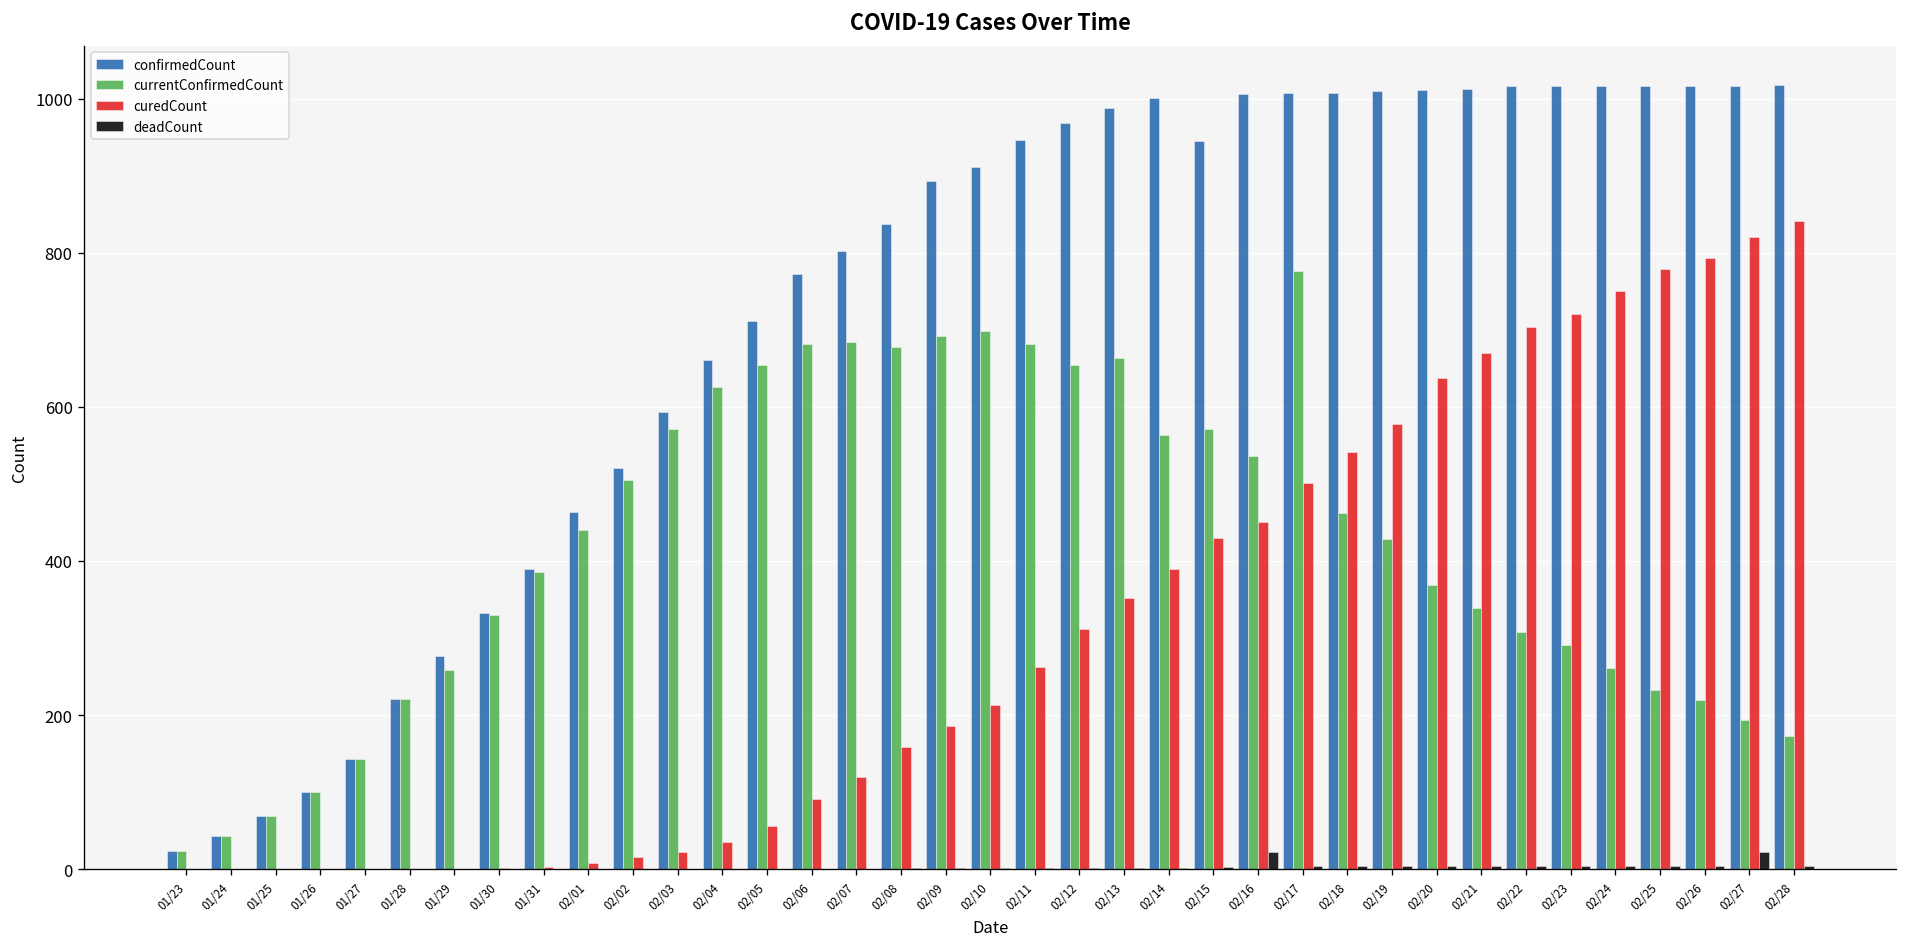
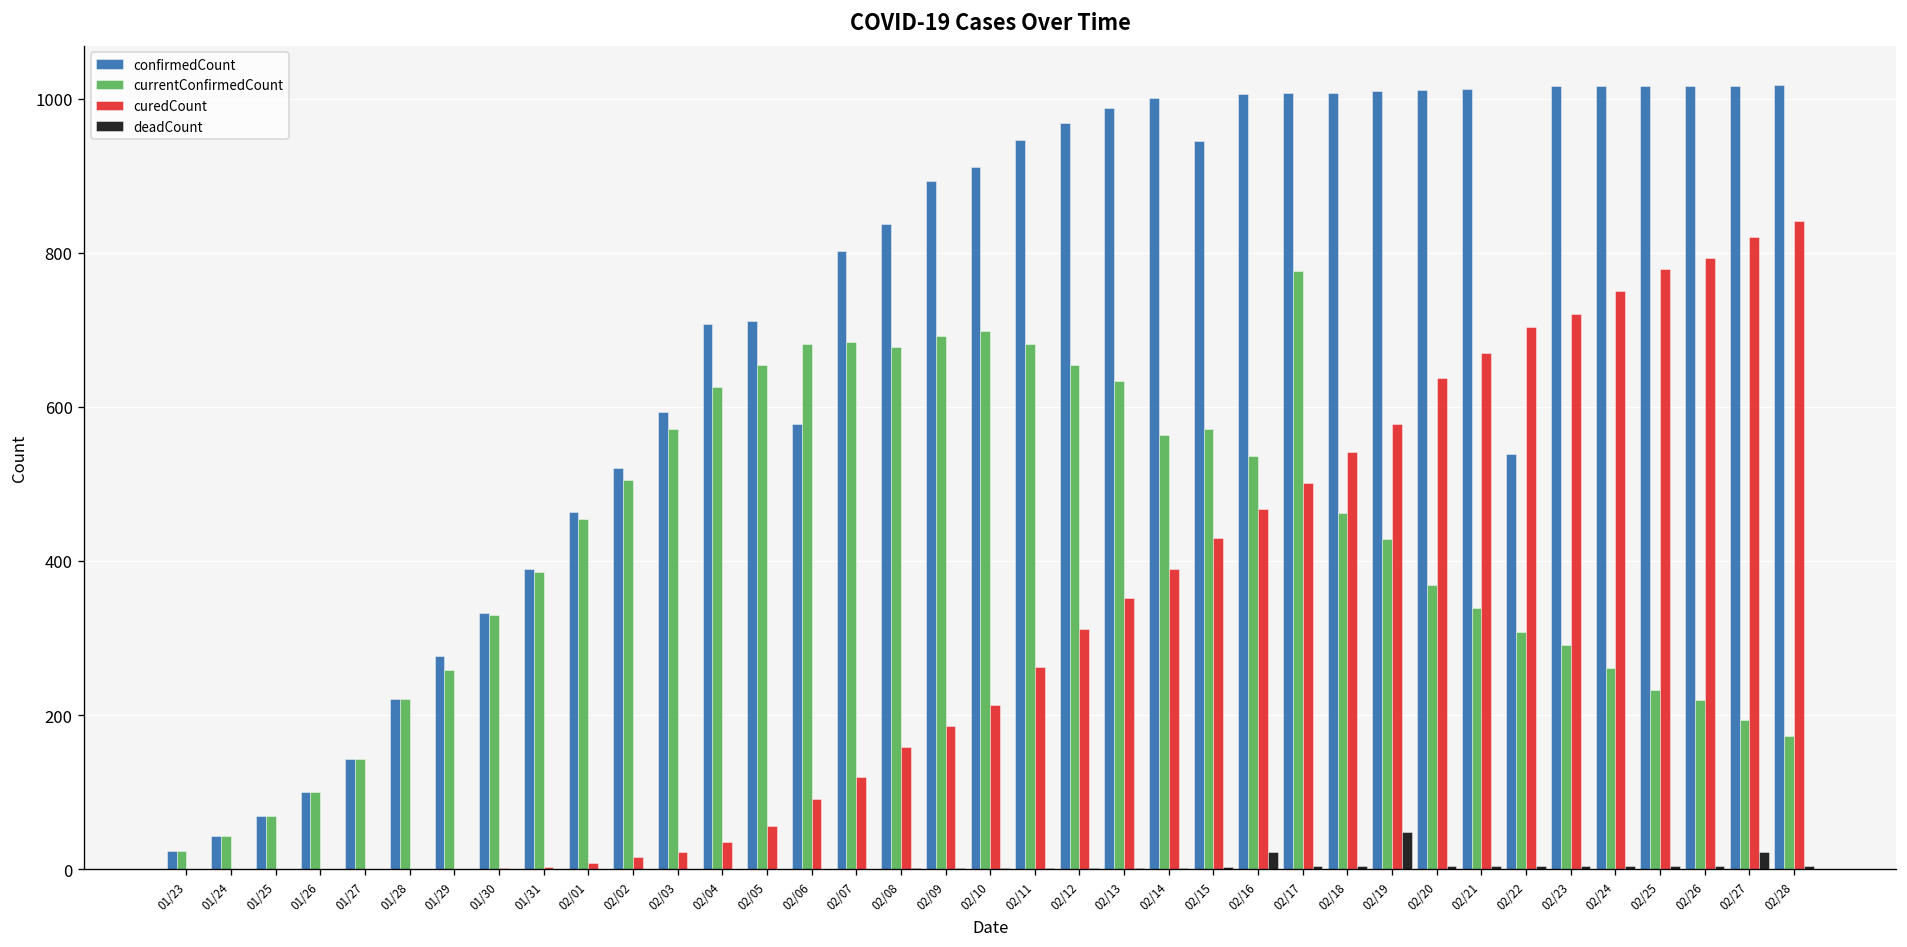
  {
    "confirmedCount": {
      "01/23": 20,
      "01/24": 40,
      "01/25": 70,
      "01/26": 100,
      "01/27": 140,
      "01/28": 220,
      "01/29": 280,
      "01/30": 330,
      "01/31": 390,
      "02/01": 460,
      "02/02": 520,
      "02/03": 590,
-     "02/04": 660,
+     "02/04": 710,
      "02/05": 710,
-     "02/06": 770,
+     "02/06": 580,
      "02/07": 800,
      "02/08": 840,
      "02/09": 890,
      "02/10": 910,
      "02/11": 950,
      "02/12": 970,
      "02/13": 990,
      "02/14": 1000,
      "02/15": 950,
      "02/16": 1010,
      "02/17": 1010,
      "02/18": 1010,
      "02/19": 1010,
      "02/20": 1010,
      "02/21": 1010,
-     "02/22": 1020,
+     "02/22": 540,
      "02/23": 1020,
      "02/24": 1020,
      "02/25": 1020,
      "02/26": 1020,
      "02/27": 1020,
      "02/28": 1020
    },
    "currentConfirmedCount": {
      "01/23": 20,
      "01/24": 40,
      "01/25": 70,
      "01/26": 100,
      "01/27": 140,
      "01/28": 220,
      "01/29": 260,
      "01/30": 330,
      "01/31": 390,
-     "02/01": 440,
+     "02/01": 460,
      "02/02": 510,
      "02/03": 570,
      "02/04": 630,
      "02/05": 660,
      "02/06": 680,
      "02/07": 680,
      "02/08": 680,
      "02/09": 690,
      "02/10": 700,
      "02/11": 680,
      "02/12": 650,
-     "02/13": 660,
+     "02/13": 630,
      "02/14": 560,
      "02/15": 570,
      "02/16": 540,
      "02/17": 780,
      "02/18": 460,
      "02/19": 430,
      "02/20": 370,
      "02/21": 340,
      "02/22": 310,
      "02/23": 290,
      "02/24": 260,
      "02/25": 230,
      "02/26": 220,
      "02/27": 190,
      "02/28": 170
    },
    "curedCount": {
      "01/23": 0,
      "01/24": 0,
      "01/25": 0,
      "01/26": 0,
      "01/27": 0,
      "01/28": 0,
      "01/29": 0,
      "02/01": 10,
      "02/02": 20,
      "02/03": 20,
      "02/04": 40,
      "02/05": 60,
      "02/06": 90,
      "02/07": 120,
      "02/08": 160,
      "02/09": 190,
      "02/10": 210,
      "02/11": 260,
      "02/12": 310,
      "02/13": 350,
      "02/14": 390,
      "02/15": 430,
-     "02/16": 450,
+     "02/16": 470,
      "02/17": 500,
      "02/18": 540,
      "02/19": 580,
      "02/20": 640,
      "02/21": 670,
      "02/22": 700,
      "02/23": 720,
      "02/24": 750,
      "02/25": 780,
      "02/26": 790,
      "02/27": 820,
      "02/28": 840
    },
    "deadCount": {
      "01/23": 0,
      "01/24": 0,
      "01/25": 0,
      "01/26": 0,
      "01/27": 0,
      "01/28": 0,
      "01/29": 0,
      "01/30": 0,
      "01/31": 0,
      "02/01": 0,
      "02/02": 0,
      "02/03": 0,
      "02/04": 0,
      "02/05": 0,
      "02/06": 0,
      "02/07": 0,
      "02/16": 20,
      "02/17": 0,
      "02/18": 0,
-     "02/19": 0,
+     "02/19": 50,
      "02/20": 0,
      "02/21": 0,
      "02/22": 0,
      "02/23": 0,
      "02/24": 0,
      "02/25": 0,
      "02/26": 0,
      "02/27": 20,
      "02/28": 0
    }
  }
